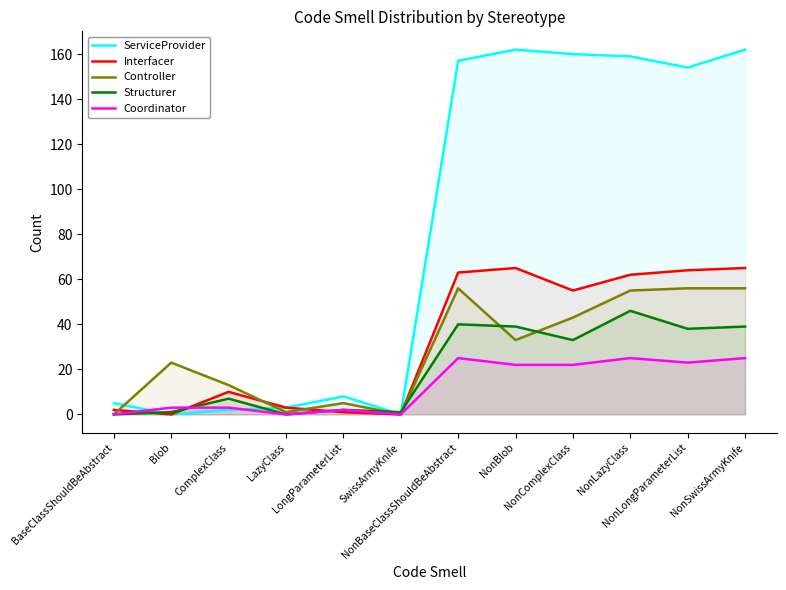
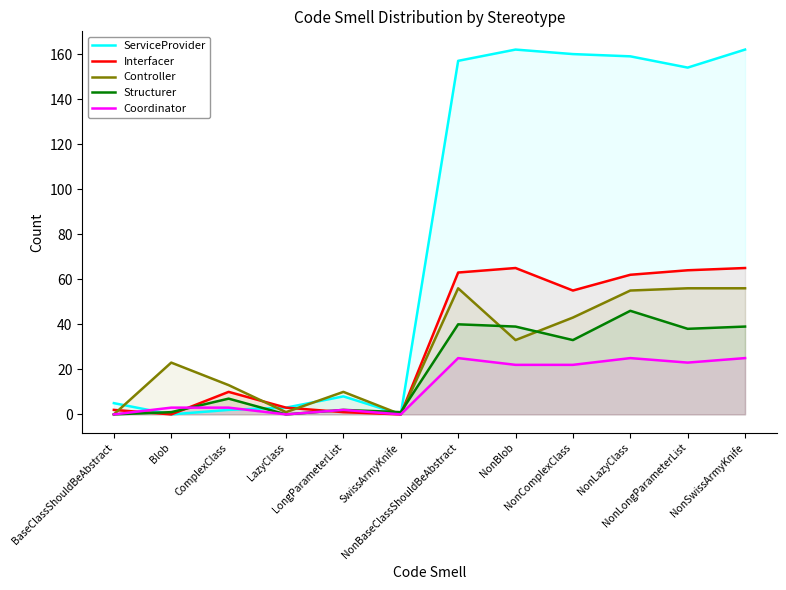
  {
    "ServiceProvider": {
      "BaseClassShouldBeAbstract": 5,
      "LongParameterList": 8,
      "NonBaseClassShouldBeAbstract": 157,
      "NonBlob": 162,
      "NonComplexClass": 160,
      "NonLazyClass": 159,
      "NonLongParameterList": 154,
      "NonSwissArmyKnife": 162
    },
    "Interfacer": {
      "BaseClassShouldBeAbstract": 2,
      "ComplexClass": 10,
      "NonBaseClassShouldBeAbstract": 63,
      "NonBlob": 65,
      "NonComplexClass": 55,
      "NonLazyClass": 62,
      "NonLongParameterList": 64,
      "NonSwissArmyKnife": 65
    },
    "Controller": {
      "Blob": 23,
      "ComplexClass": 13,
-     "LongParameterList": 5,
+     "LongParameterList": 10,
      "NonBaseClassShouldBeAbstract": 56,
      "NonBlob": 33,
      "NonComplexClass": 43,
      "NonLazyClass": 55,
      "NonLongParameterList": 56,
      "NonSwissArmyKnife": 56
    },
    "Structurer": {
      "ComplexClass": 7,
      "NonBaseClassShouldBeAbstract": 40,
      "NonBlob": 39,
      "NonComplexClass": 33,
      "NonLazyClass": 46,
      "NonLongParameterList": 38,
      "NonSwissArmyKnife": 39
    },
    "Coordinator": {
      "Blob": 3,
      "NonBaseClassShouldBeAbstract": 25,
      "NonBlob": 22,
      "NonComplexClass": 22,
      "NonLazyClass": 25,
      "NonLongParameterList": 23,
      "NonSwissArmyKnife": 25
    }
  }
